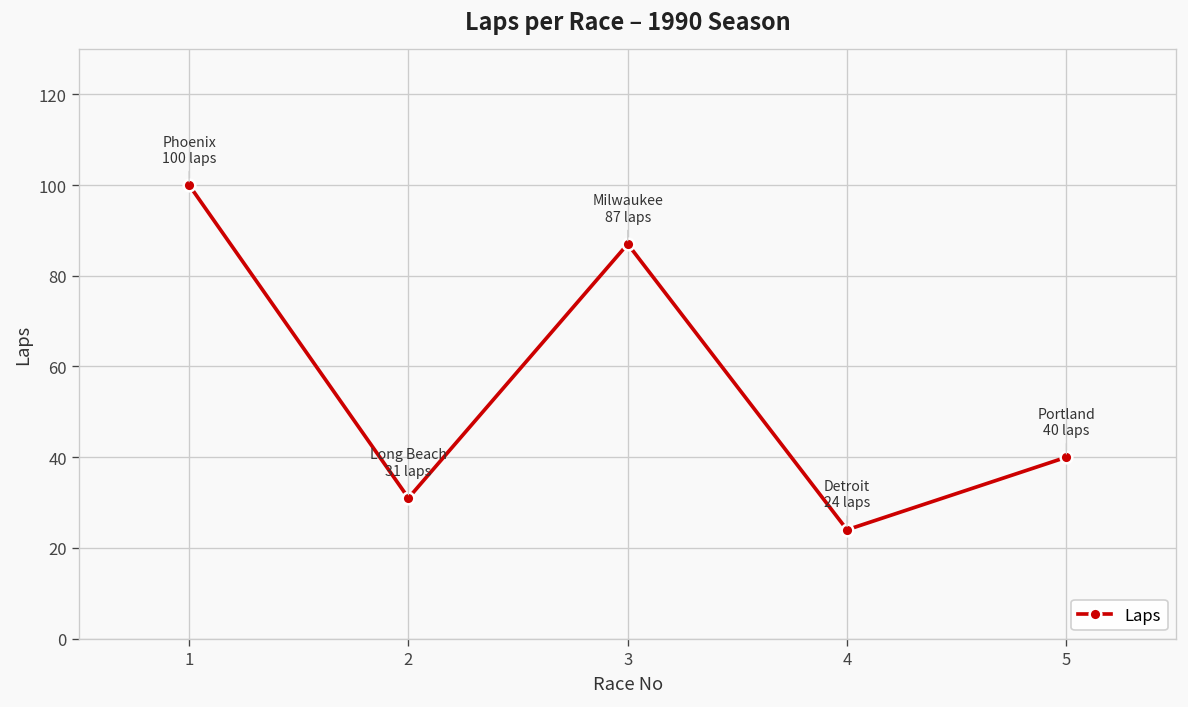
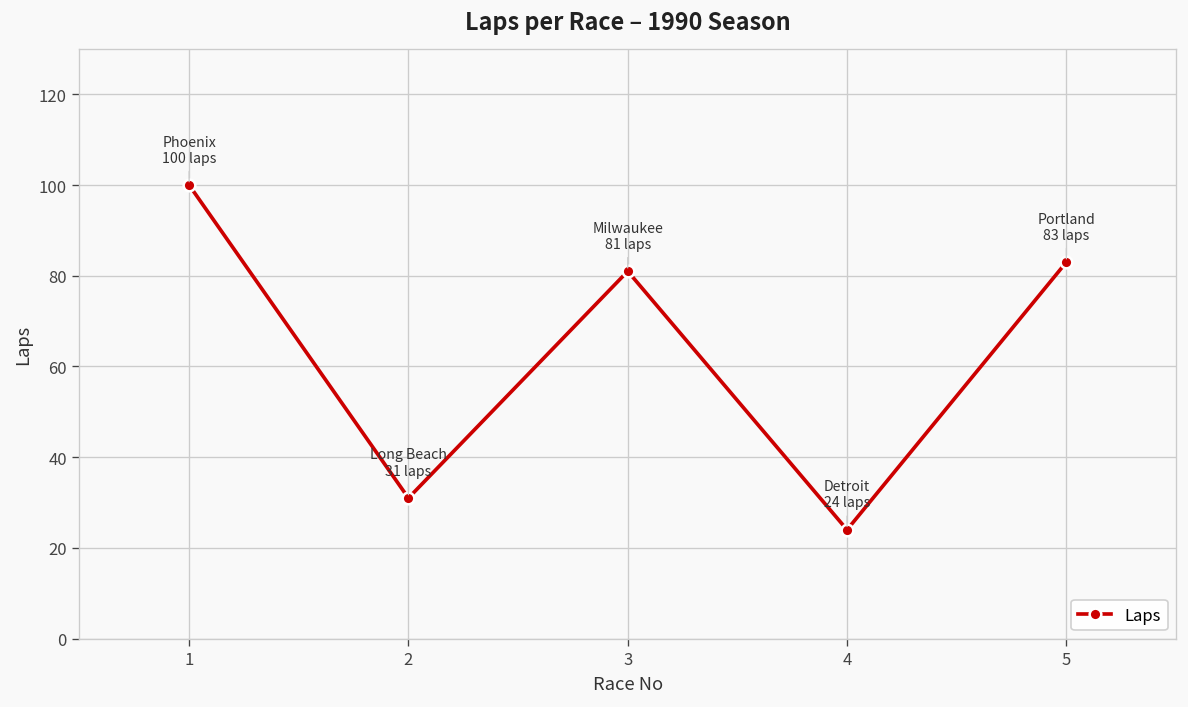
  {
    "1": 100,
    "2": 31,
-   "3": 87,
+   "3": 81,
    "4": 24,
-   "5": 40
+   "5": 83
  }
